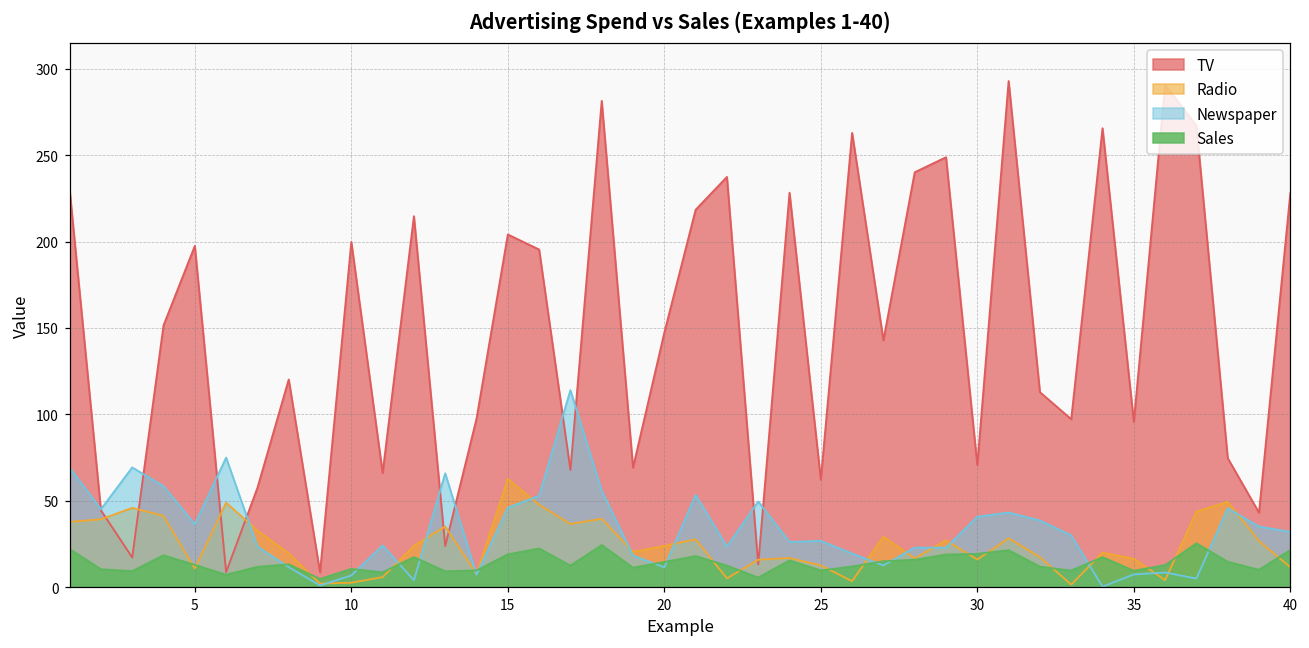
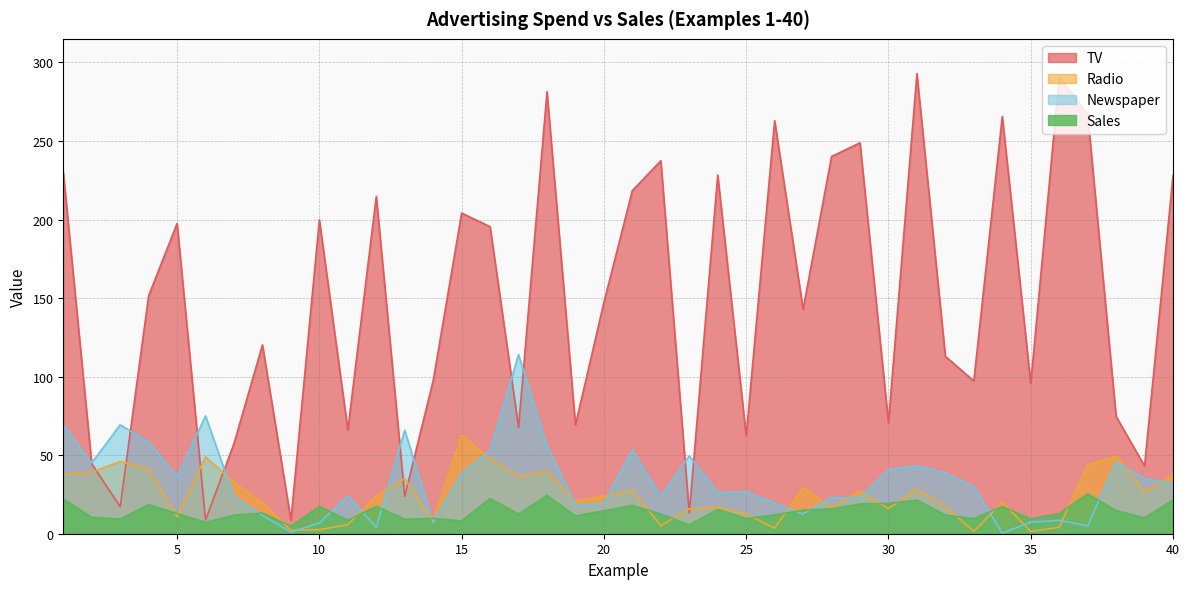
  {
    "TV": {
      "5": 198,
      "10": 200,
      "15": 204,
      "20": 147,
      "25": 62,
      "30": 71,
      "35": 96,
      "40": 228
    },
    "Radio": {
      "5": 11,
      "10": 3,
      "15": 63,
      "20": 24,
      "25": 13,
      "30": 16,
-     "35": 17,
-     "40": 12
+     "35": 1,
+     "40": 38
    },
    "Newspaper": {
      "5": 36,
      "10": 7,
-     "15": 46,
-     "20": 12,
+     "15": 38,
+     "20": 19,
      "25": 27,
      "30": 41,
      "35": 7,
      "40": 32
    },
    "Sales": {
      "5": 13,
-     "10": 11,
-     "15": 19,
+     "10": 17,
+     "15": 8,
      "20": 15,
      "25": 10,
      "30": 19,
      "35": 10,
      "40": 22
    }
  }
